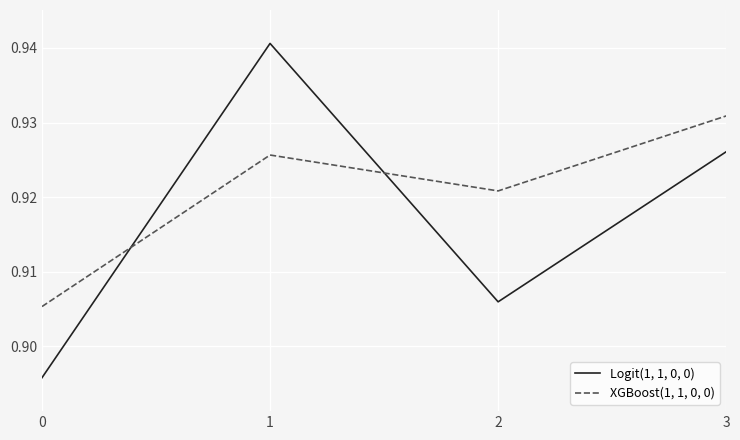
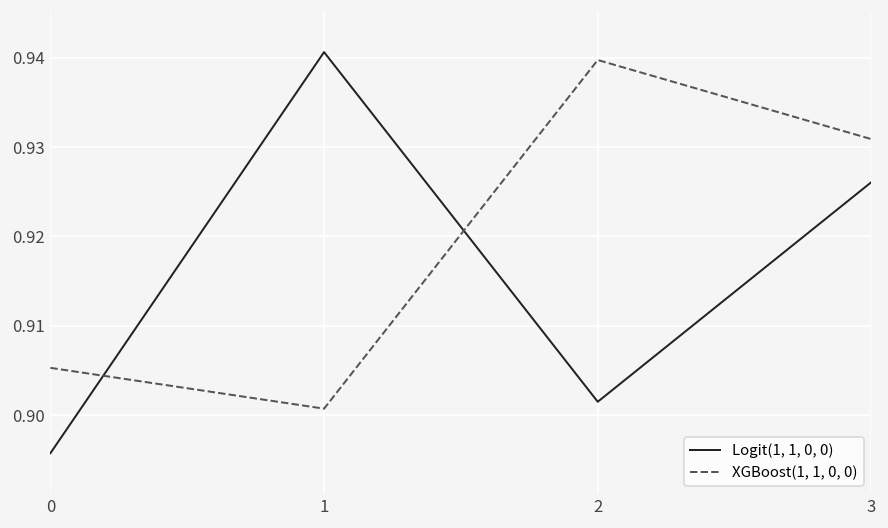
  {
    "Logit(1, 1, 0, 0)": {
      "0": 0.896,
      "1": 0.941,
-     "2": 0.906,
+     "2": 0.902,
      "3": 0.926
    },
    "XGBoost(1, 1, 0, 0)": {
      "0": 0.905,
-     "1": 0.926,
-     "2": 0.921,
+     "1": 0.901,
+     "2": 0.940,
      "3": 0.931
    }
  }
